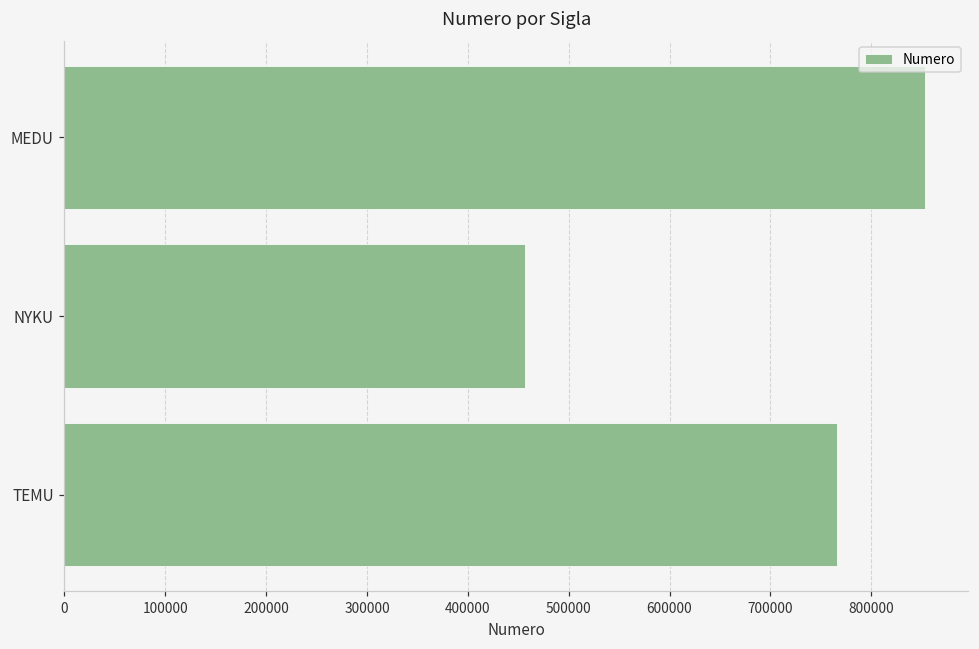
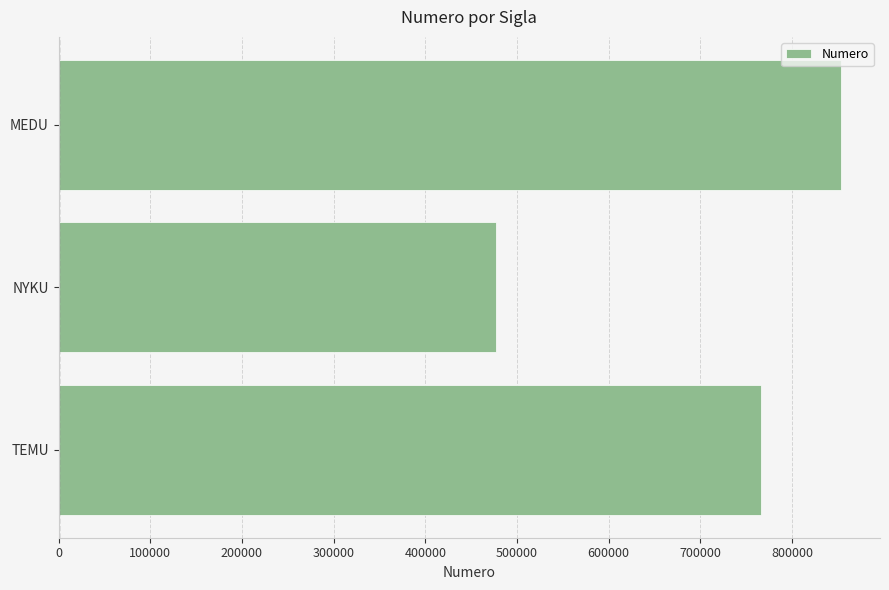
  {
    "MEDU": 850000,
-   "NYKU": 460000,
+   "NYKU": 480000,
    "TEMU": 770000
  }
